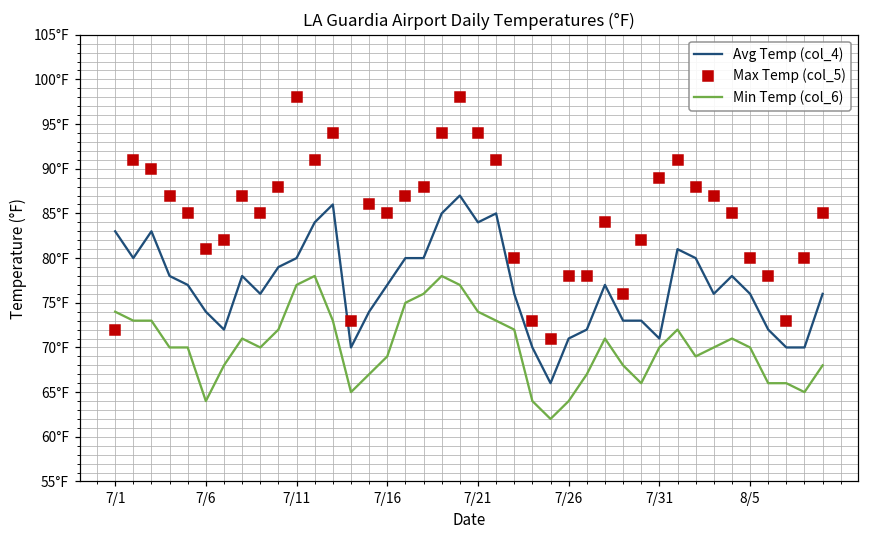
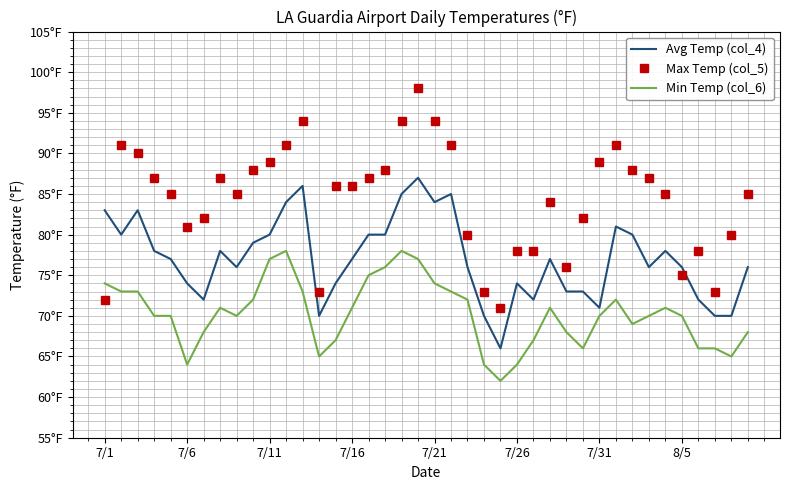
  {
    "Avg Temp (col_4)": {
      "7/1": "83°F",
      "7/6": "74°F",
      "7/11": "80°F",
      "7/16": "77°F",
      "7/21": "84°F",
-     "7/26": "71°F",
+     "7/26": "74°F",
      "7/31": "71°F",
      "8/5": "76°F"
    },
    "Max Temp (col_5)": {
      "7/1": "72°F",
      "7/6": "81°F",
-     "7/11": "98°F",
-     "7/16": "85°F",
+     "7/11": "89°F",
+     "7/16": "86°F",
      "7/21": "94°F",
      "7/26": "78°F",
      "7/31": "89°F",
-     "8/5": "80°F"
+     "8/5": "75°F"
    },
    "Min Temp (col_6)": {
      "7/1": "74°F",
      "7/6": "64°F",
      "7/11": "77°F",
-     "7/16": "69°F",
+     "7/16": "71°F",
      "7/21": "74°F",
      "7/26": "64°F",
      "7/31": "70°F",
      "8/5": "70°F"
    }
  }
